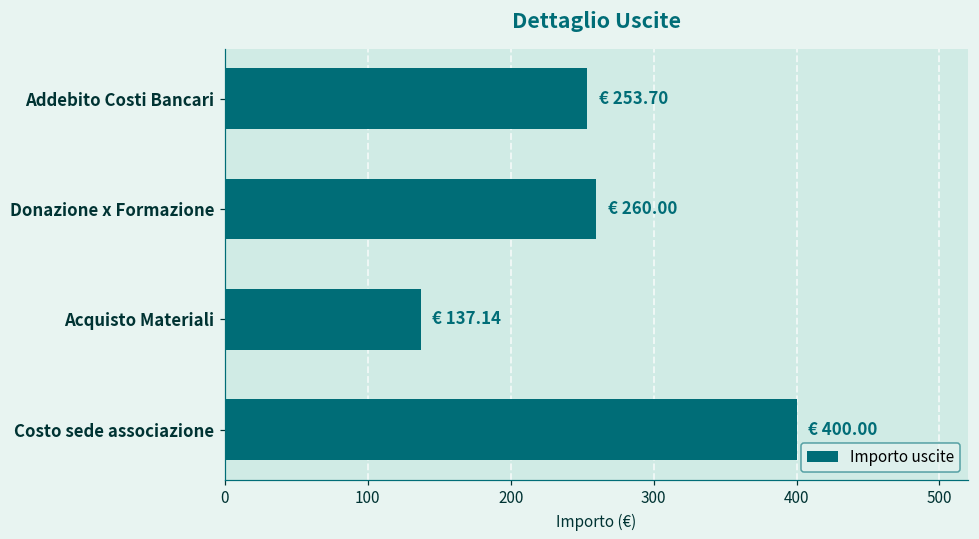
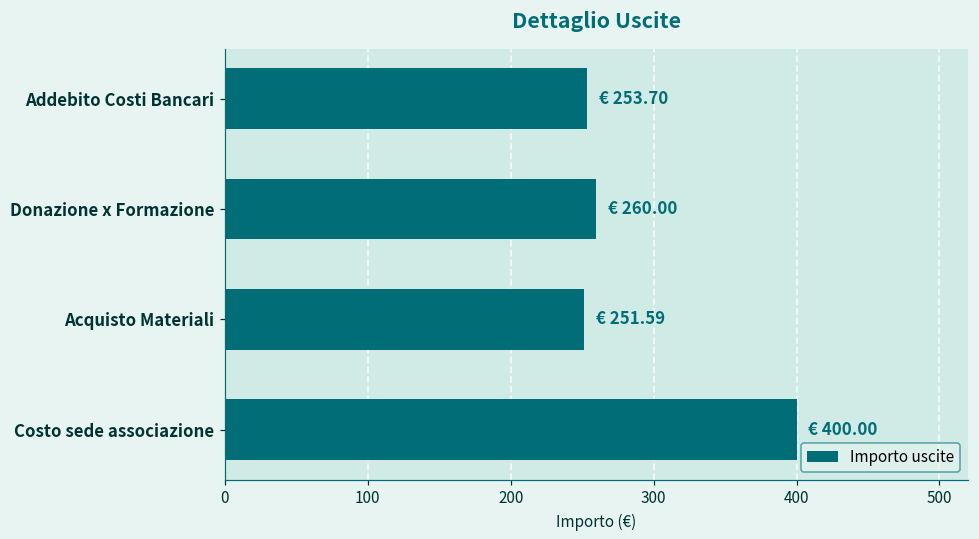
  {
    "Addebito Costi Bancari": 253.70,
    "Donazione x Formazione": 260.00,
-   "Acquisto Materiali": 137.14,
+   "Acquisto Materiali": 251.59,
    "Costo sede associazione": 400.00
  }
